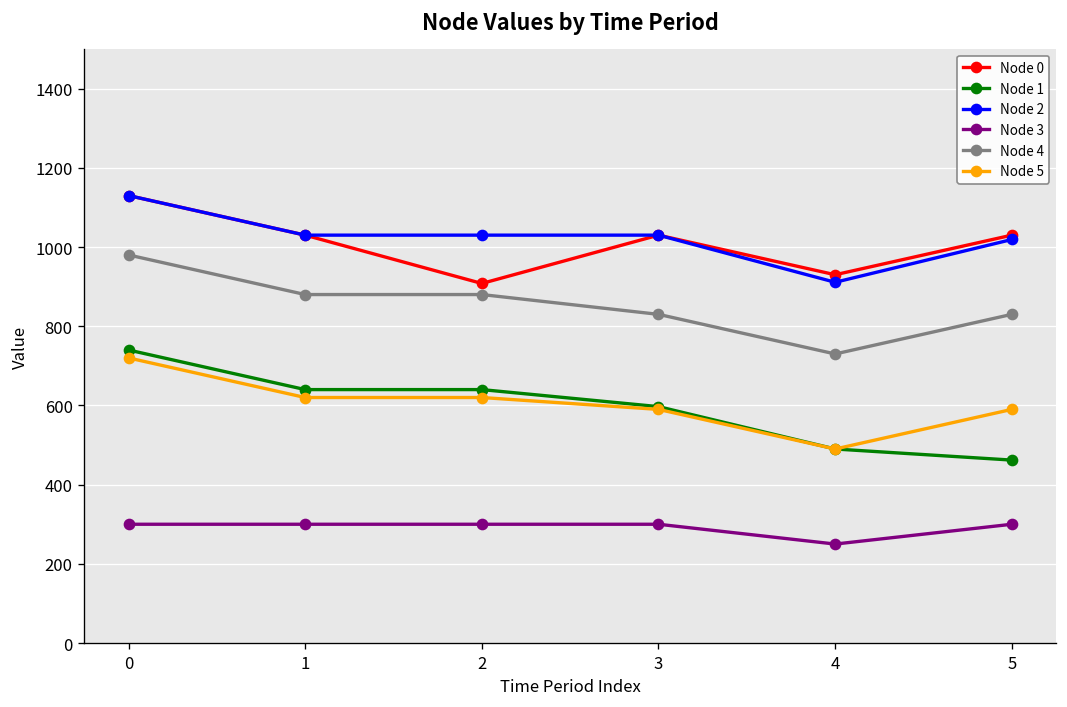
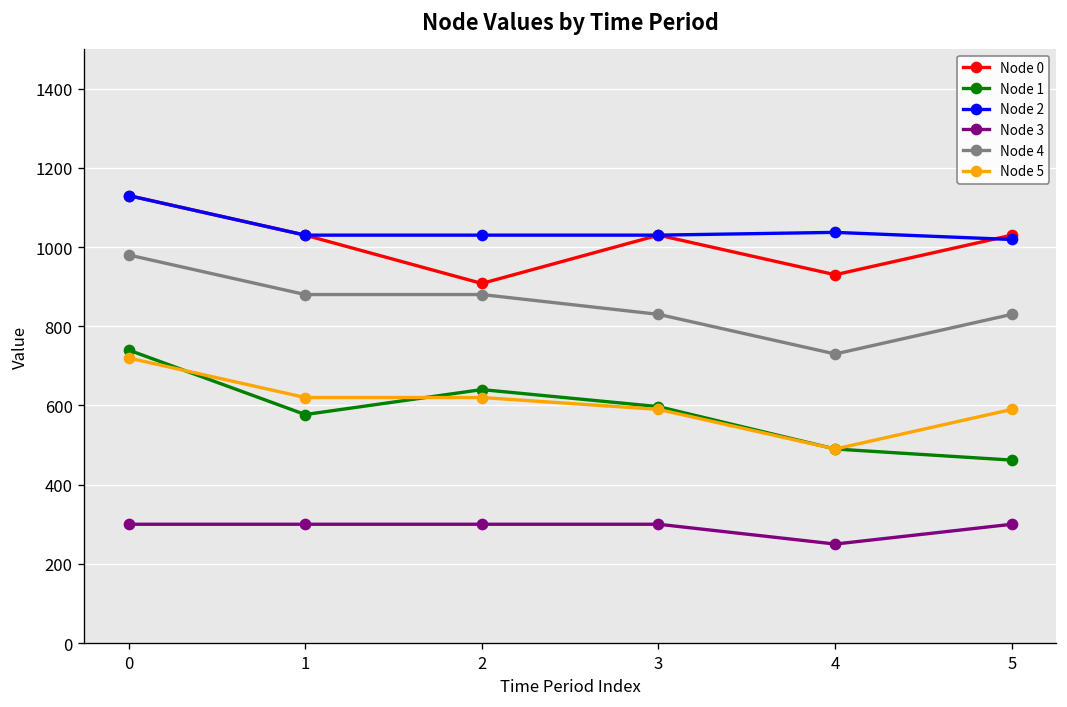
  {
    "Node 0": {
      "2": 910,
      "4": 930,
      "5": 1030
    },
    "Node 1": {
      "0": 740,
-     "1": 640,
+     "1": 580,
      "2": 640,
      "5": 460
    },
    "Node 2": {
      "2": 1030,
-     "4": 910,
+     "4": 1040,
      "5": 1020
    },
    "Node 3": {
      "0": 300,
      "1": 300,
      "2": 300,
      "3": 300,
      "4": 250,
      "5": 300
    },
    "Node 4": {
      "0": 980,
      "1": 880,
      "2": 880,
      "3": 830,
      "4": 730,
      "5": 830
    },
    "Node 5": {
      "0": 720,
      "1": 620,
      "2": 620,
      "5": 590
    }
  }
